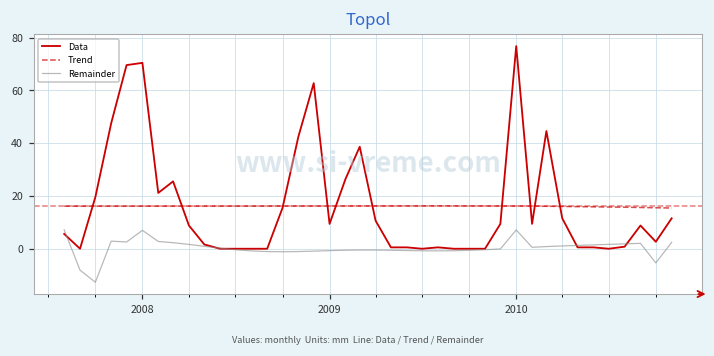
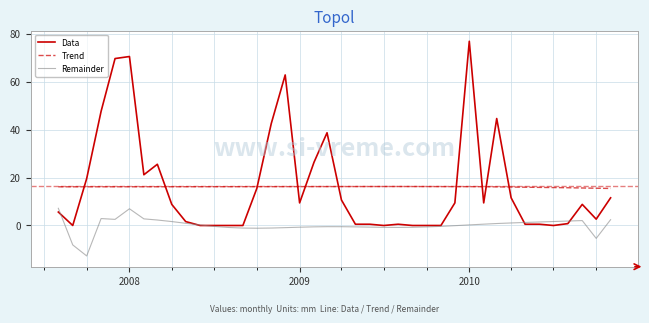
  {
    "Remainder": {
      "2008": 7,
      "2009": -1,
-     "2010": 7
+     "2010": 0
    }
  }
